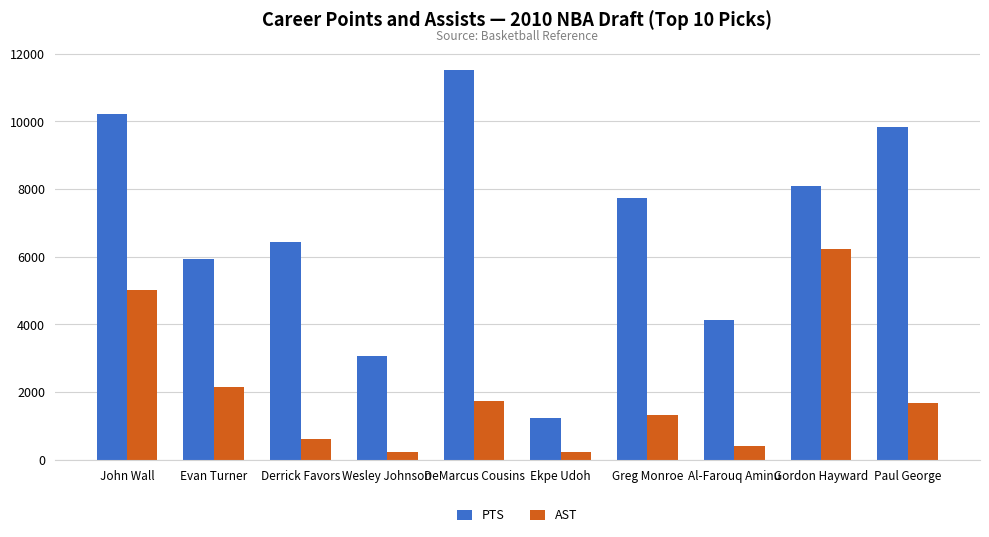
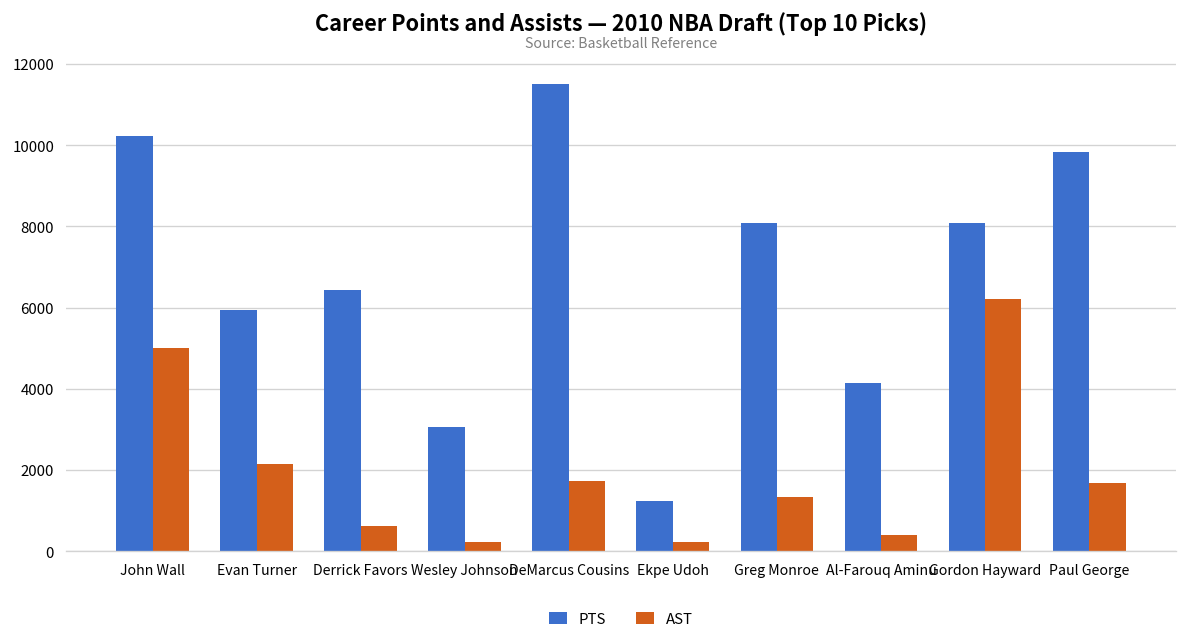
  {
    "PTS": {
      "John Wall": 10200,
      "Evan Turner": 5900,
      "Derrick Favors": 6400,
      "Wesley Johnson": 3100,
      "DeMarcus Cousins": 11500,
      "Ekpe Udoh": 1200,
-     "Greg Monroe": 7700,
+     "Greg Monroe": 8100,
      "Al-Farouq Aminu": 4100,
      "Gordon Hayward": 8100,
      "Paul George": 9800
    },
    "AST": {
      "John Wall": 5000,
      "Evan Turner": 2100,
      "Derrick Favors": 600,
      "Wesley Johnson": 200,
      "DeMarcus Cousins": 1700,
      "Ekpe Udoh": 200,
      "Greg Monroe": 1300,
      "Al-Farouq Aminu": 400,
      "Gordon Hayward": 6200,
      "Paul George": 1700
    }
  }
